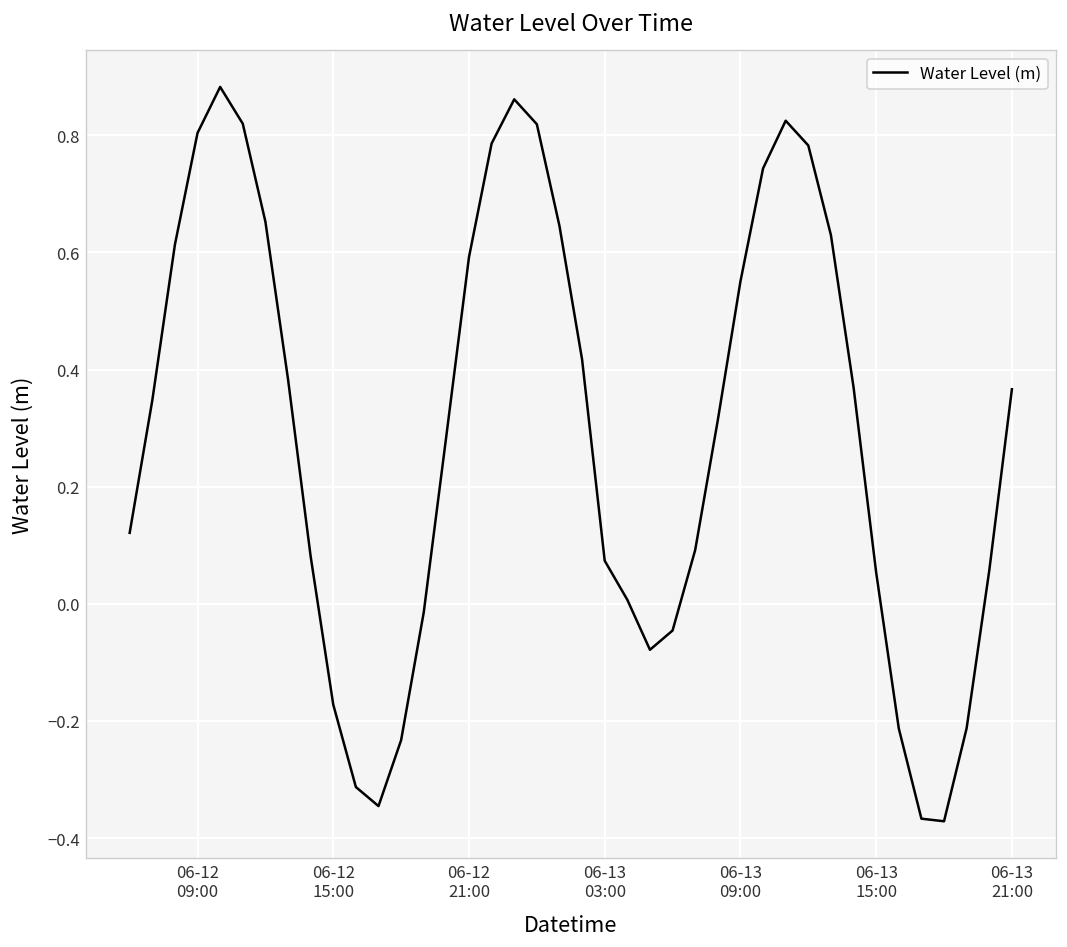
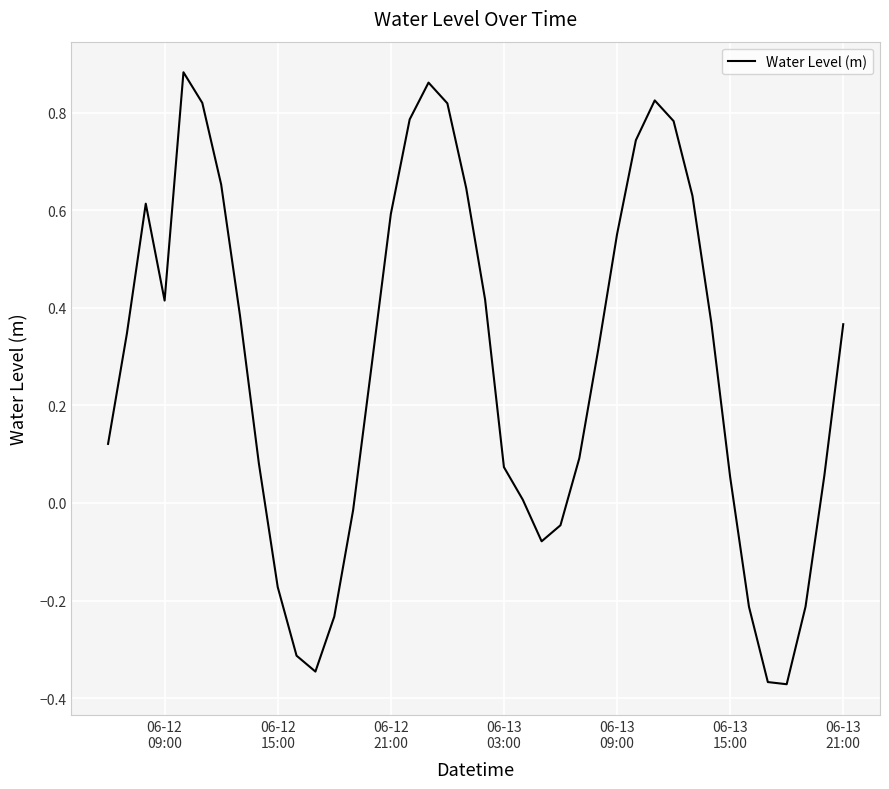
  {
-   "06-12 09:00": 0.80,
+   "06-12 09:00": 0.41,
    "06-12 15:00": -0.17,
    "06-12 21:00": 0.59,
    "06-13 03:00": 0.07,
    "06-13 09:00": 0.55,
    "06-13 15:00": 0.05,
    "06-13 21:00": 0.37
  }
